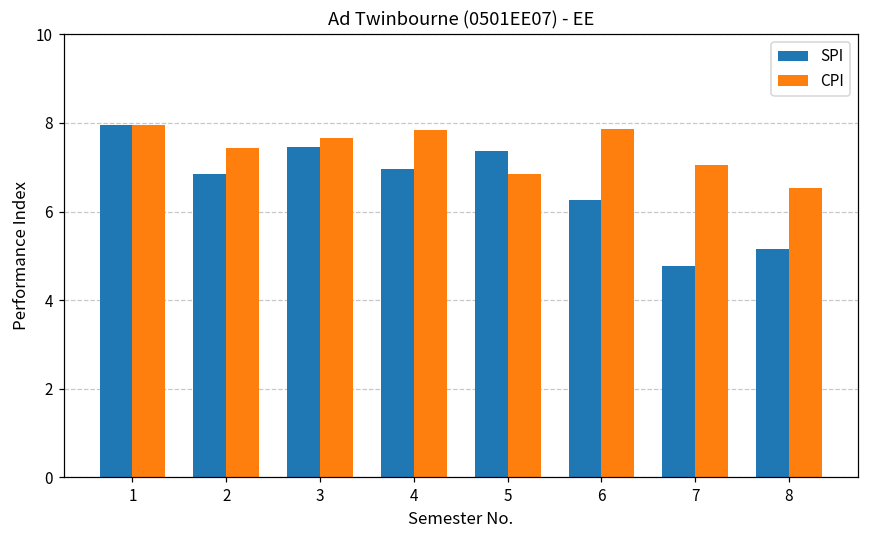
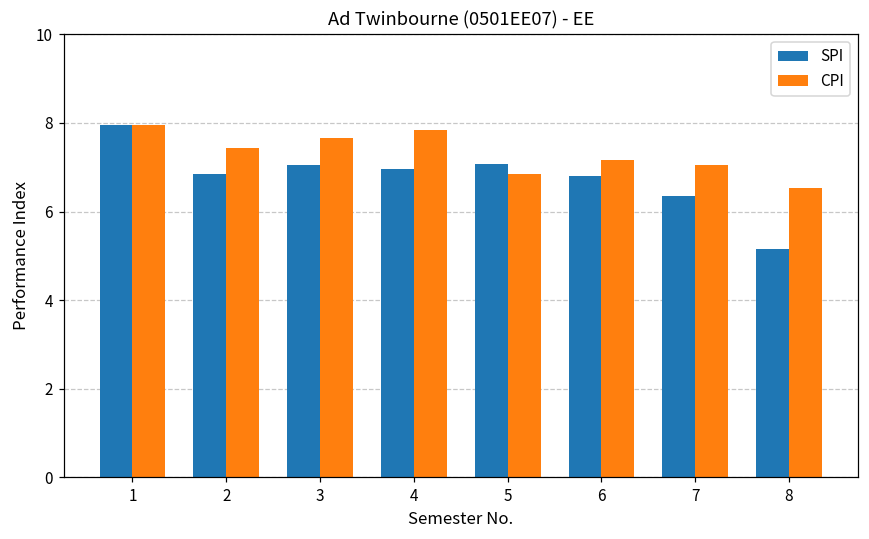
  {
    "SPI": {
      "1": 8.0,
      "2": 6.8,
-     "3": 7.5,
+     "3": 7.1,
      "4": 7.0,
-     "5": 7.4,
-     "6": 6.3,
-     "7": 4.8,
+     "5": 7.1,
+     "6": 6.8,
+     "7": 6.4,
      "8": 5.2
    },
    "CPI": {
      "1": 8.0,
      "2": 7.4,
      "3": 7.7,
      "4": 7.9,
      "5": 6.8,
-     "6": 7.9,
+     "6": 7.2,
      "7": 7.1,
      "8": 6.5
    }
  }
